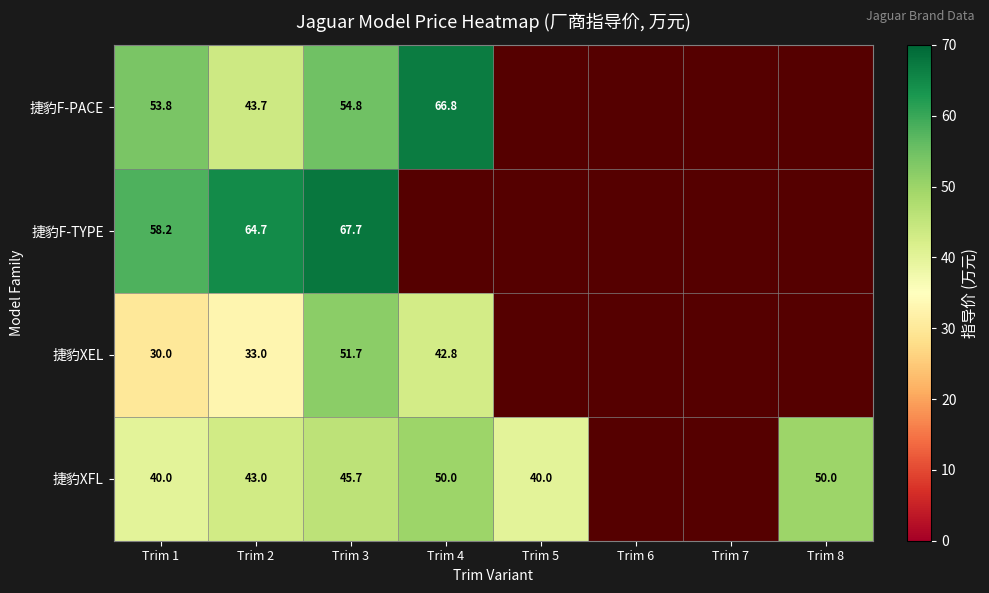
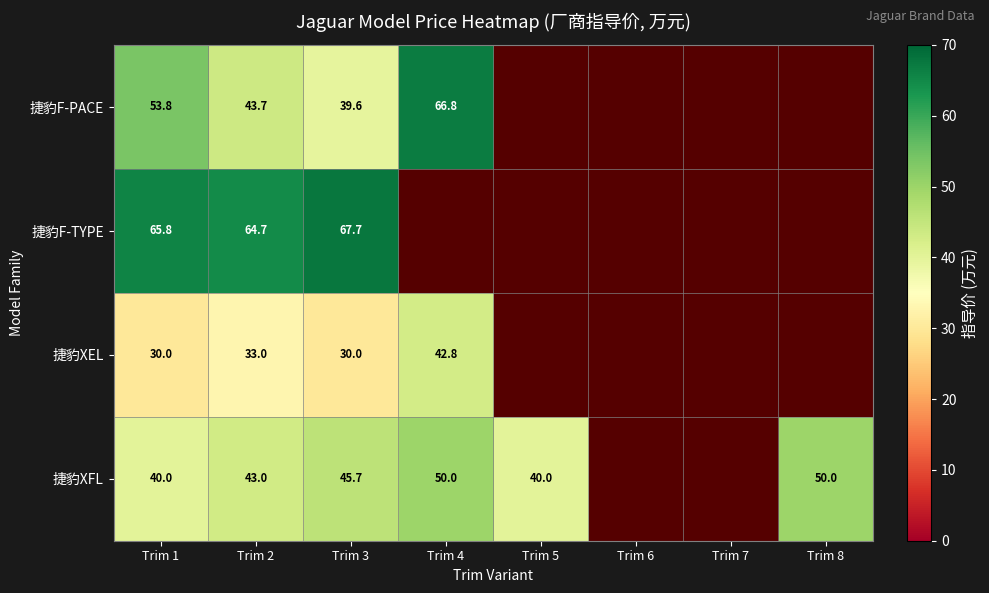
  {
    "捷豹F-PACE": {
      "Trim 1": 53.8,
      "Trim 2": 43.7,
-     "Trim 3": 54.8,
+     "Trim 3": 39.6,
      "Trim 4": 66.8
    },
    "捷豹F-TYPE": {
-     "Trim 1": 58.2,
+     "Trim 1": 65.8,
      "Trim 2": 64.7,
      "Trim 3": 67.7
    },
    "捷豹XEL": {
      "Trim 1": 30.0,
      "Trim 2": 33.0,
-     "Trim 3": 51.7,
+     "Trim 3": 30.0,
      "Trim 4": 42.8
    },
    "捷豹XFL": {
      "Trim 1": 40.0,
      "Trim 2": 43.0,
      "Trim 3": 45.7,
      "Trim 4": 50.0,
      "Trim 5": 40.0,
      "Trim 8": 50.0
    }
  }
